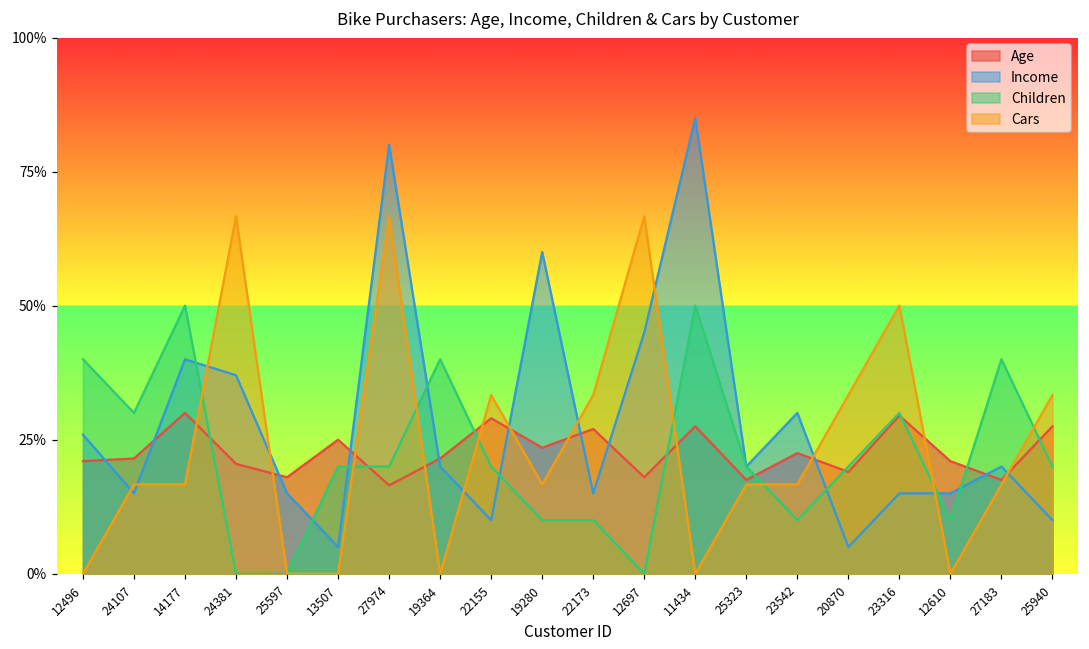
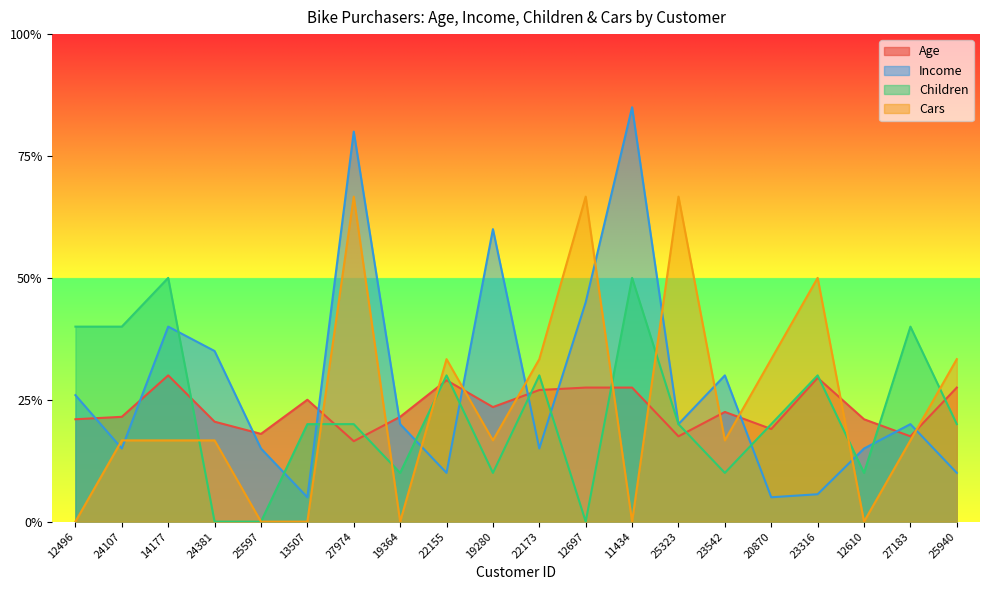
  {
    "Age": {
      "12496": "21%",
      "24107": "22%",
      "14177": "30%",
      "24381": "21%",
      "25597": "18%",
      "13507": "25%",
      "27974": "17%",
      "19364": "22%",
      "22155": "29%",
      "19280": "24%",
      "22173": "27%",
-     "12697": "18%",
+     "12697": "28%",
      "11434": "28%",
      "25323": "18%",
      "23542": "23%",
      "20870": "19%",
      "12610": "21%",
      "27183": "18%",
      "25940": "28%"
    },
    "Income": {
      "12496": "26%",
      "24107": "15%",
      "14177": "40%",
-     "24381": "37%",
+     "24381": "35%",
      "25597": "15%",
      "13507": "5%",
      "27974": "80%",
      "19364": "20%",
      "22155": "10%",
      "19280": "60%",
      "22173": "15%",
      "12697": "45%",
      "11434": "85%",
      "23542": "30%",
      "20870": "5%",
-     "23316": "15%",
+     "23316": "6%",
      "12610": "15%",
      "27183": "20%",
      "25940": "10%"
    },
    "Children": {
      "12496": "40%",
-     "24107": "30%",
+     "24107": "40%",
      "14177": "50%",
      "24381": "0%",
      "13507": "20%",
      "27974": "20%",
-     "19364": "40%",
-     "22155": "20%",
+     "19364": "10%",
+     "22155": "30%",
      "19280": "10%",
-     "22173": "10%",
+     "22173": "30%",
      "12697": "0%",
      "11434": "50%",
      "23542": "10%",
      "20870": "20%",
      "12610": "10%",
      "27183": "40%",
      "25940": "20%"
    },
    "Cars": {
      "12496": "0%",
      "24107": "17%",
      "14177": "17%",
-     "24381": "67%",
+     "24381": "17%",
      "13507": "0%",
      "27974": "67%",
      "19364": "0%",
      "22155": "33%",
      "19280": "17%",
      "22173": "33%",
      "12697": "67%",
      "11434": "0%",
-     "25323": "17%",
+     "25323": "67%",
      "23542": "17%",
      "20870": "33%",
      "23316": "50%",
      "12610": "0%",
      "27183": "17%",
      "25940": "33%"
    }
  }
